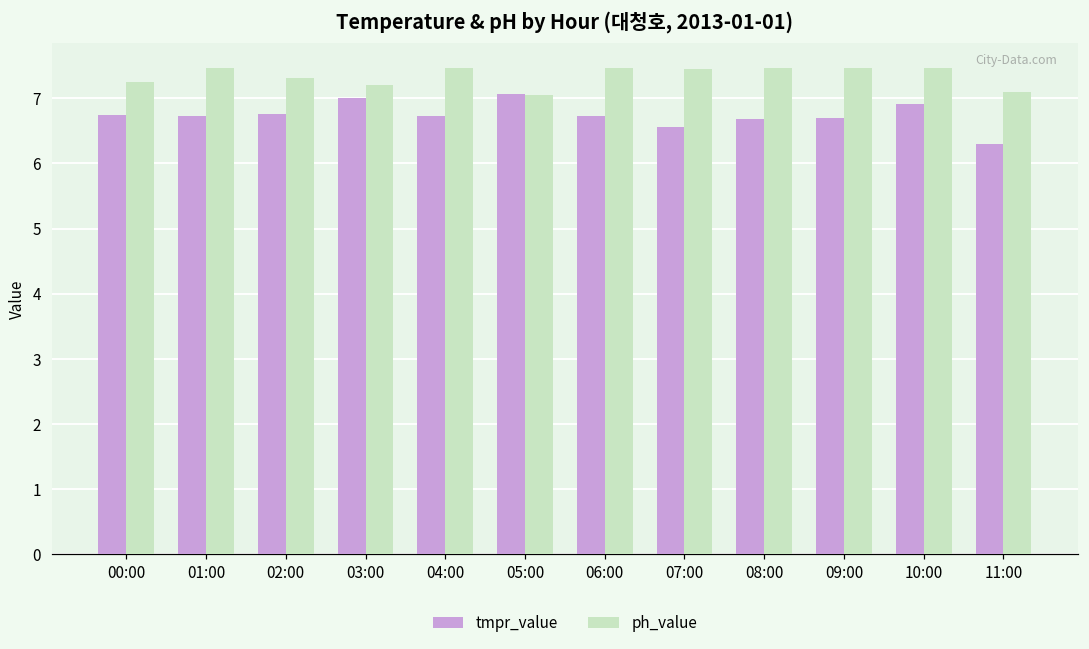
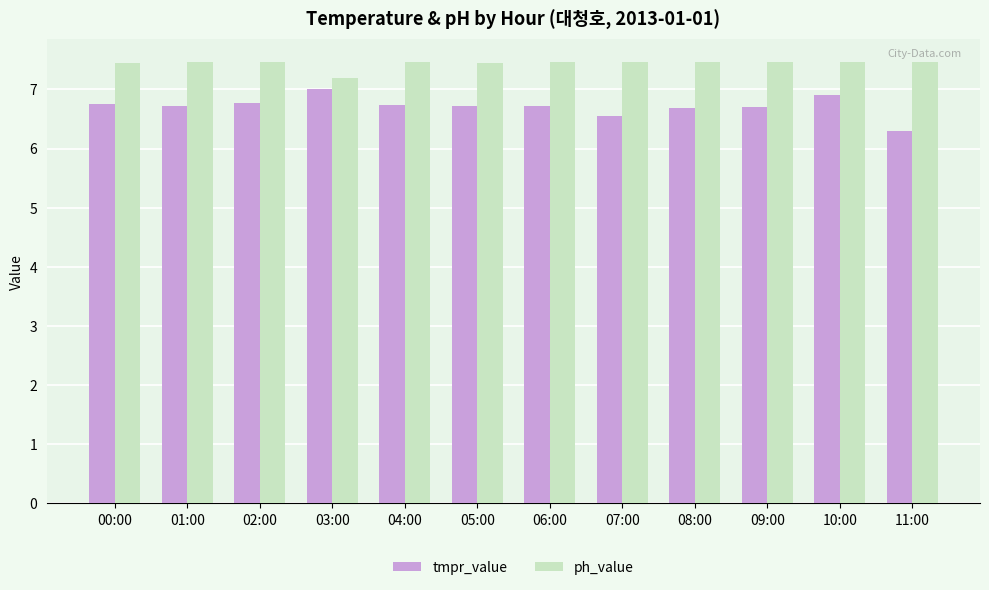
  {
    "tmpr_value": {
      "00:00": 6.7,
      "01:00": 6.7,
      "02:00": 6.8,
      "03:00": 7.0,
      "04:00": 6.7,
-     "05:00": 7.1,
+     "05:00": 6.7,
      "06:00": 6.7,
      "07:00": 6.6,
      "08:00": 6.7,
      "09:00": 6.7,
      "10:00": 6.9,
      "11:00": 6.3
    },
    "ph_value": {
-     "00:00": 7.3,
+     "00:00": 7.5,
      "01:00": 7.5,
-     "02:00": 7.3,
+     "02:00": 7.5,
      "03:00": 7.2,
      "04:00": 7.5,
-     "05:00": 7.1,
+     "05:00": 7.5,
      "06:00": 7.5,
      "07:00": 7.5,
      "08:00": 7.5,
      "09:00": 7.5,
      "10:00": 7.5,
-     "11:00": 7.1
+     "11:00": 7.5
    }
  }
